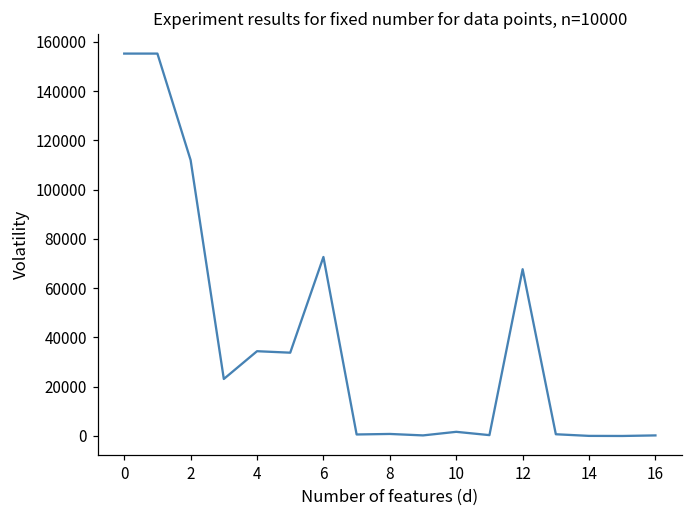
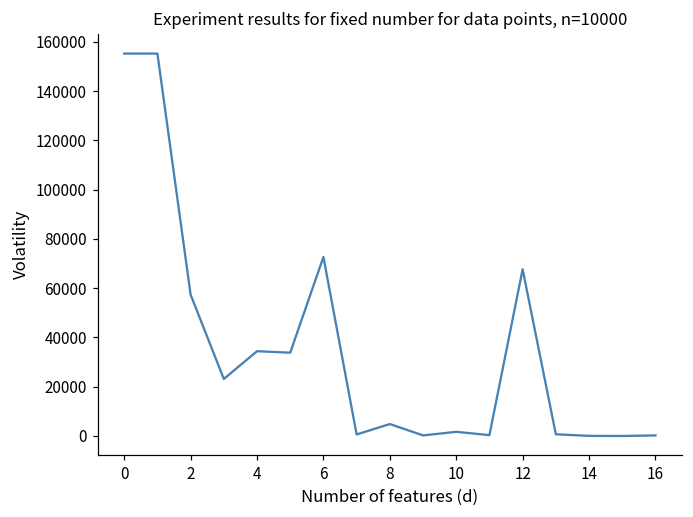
  {
    "0": 155000,
-   "2": 112000,
+   "2": 57000,
    "4": 34000,
    "6": 73000,
-   "8": 1000,
+   "8": 5000,
    "10": 2000,
    "12": 68000,
    "14": 0,
    "16": 0
  }
